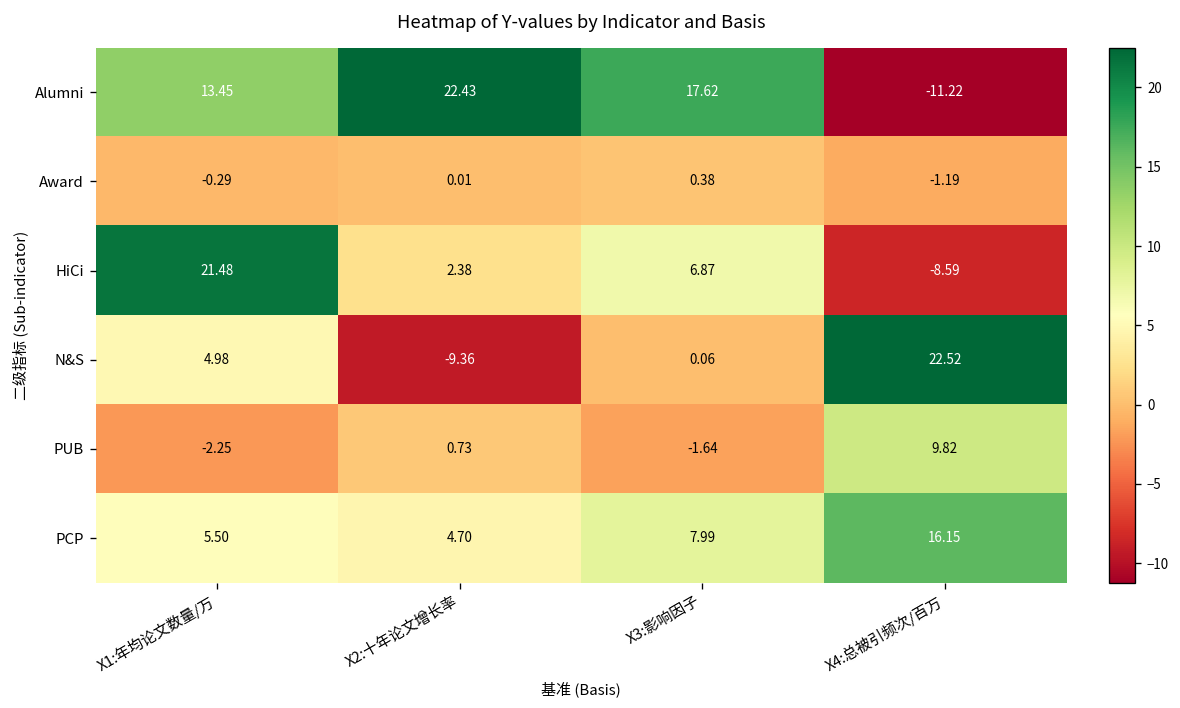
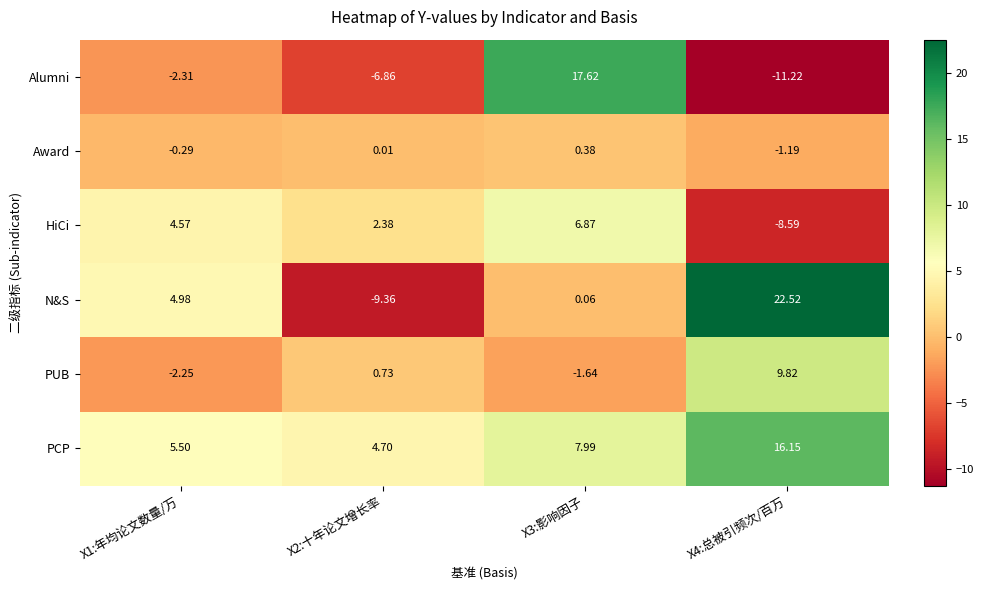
  {
    "Alumni": {
-     "X1:年均论文数量/万": 13.45,
-     "X2:十年论文增长率": 22.43,
+     "X1:年均论文数量/万": -2.31,
+     "X2:十年论文增长率": -6.86,
      "X3:影响因子": 17.62,
      "X4:总被引频次/百万": -11.22
    },
    "Award": {
      "X1:年均论文数量/万": -0.29,
      "X2:十年论文增长率": 0.01,
      "X3:影响因子": 0.38,
      "X4:总被引频次/百万": -1.19
    },
    "HiCi": {
-     "X1:年均论文数量/万": 21.48,
+     "X1:年均论文数量/万": 4.57,
      "X2:十年论文增长率": 2.38,
      "X3:影响因子": 6.87,
      "X4:总被引频次/百万": -8.59
    },
    "N&S": {
      "X1:年均论文数量/万": 4.98,
      "X2:十年论文增长率": -9.36,
      "X3:影响因子": 0.06,
      "X4:总被引频次/百万": 22.52
    },
    "PUB": {
      "X1:年均论文数量/万": -2.25,
      "X2:十年论文增长率": 0.73,
      "X3:影响因子": -1.64,
      "X4:总被引频次/百万": 9.82
    },
    "PCP": {
      "X1:年均论文数量/万": 5.50,
      "X2:十年论文增长率": 4.70,
      "X3:影响因子": 7.99,
      "X4:总被引频次/百万": 16.15
    }
  }
